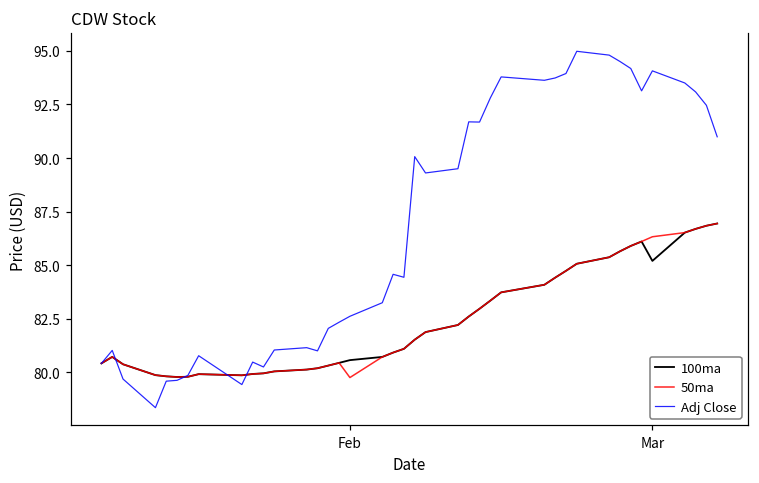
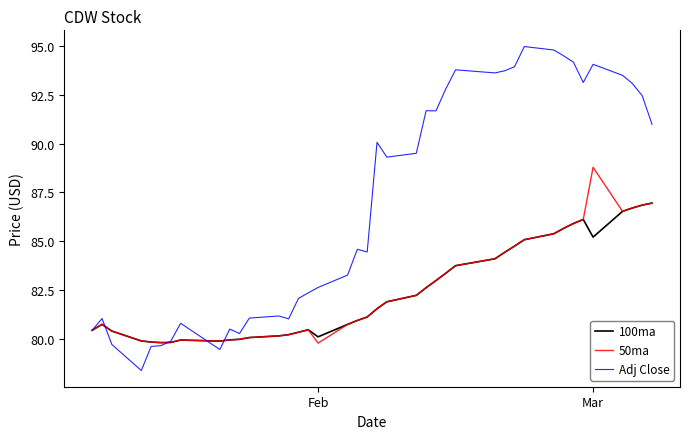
  {
    "100ma": {
-     "Feb": 80.6,
+     "Feb": 80.1,
      "Mar": 85.2
    },
    "50ma": {
      "Feb": 79.8,
-     "Mar": 86.3
+     "Mar": 88.8
    },
    "Adj Close": {
      "Feb": 82.6,
      "Mar": 94.1
    }
  }
